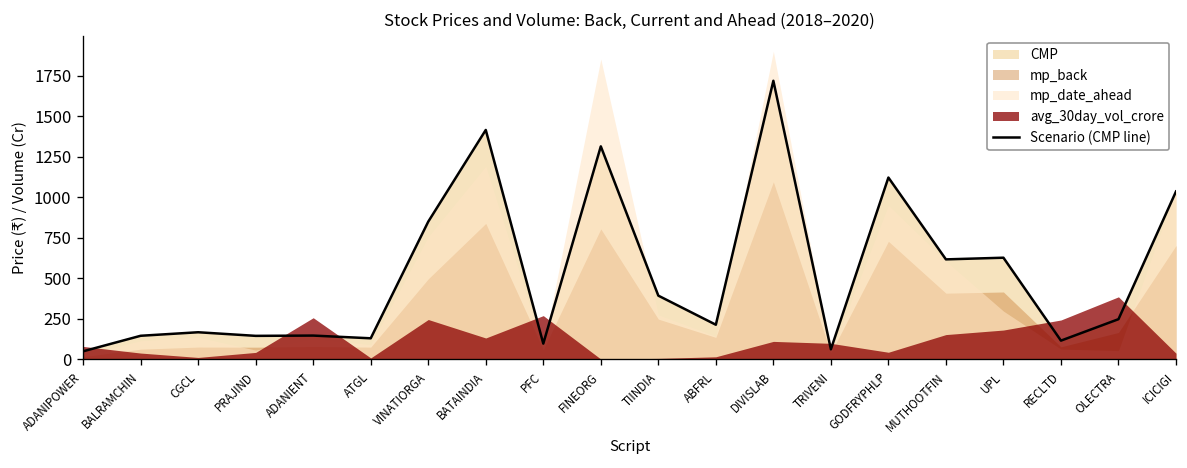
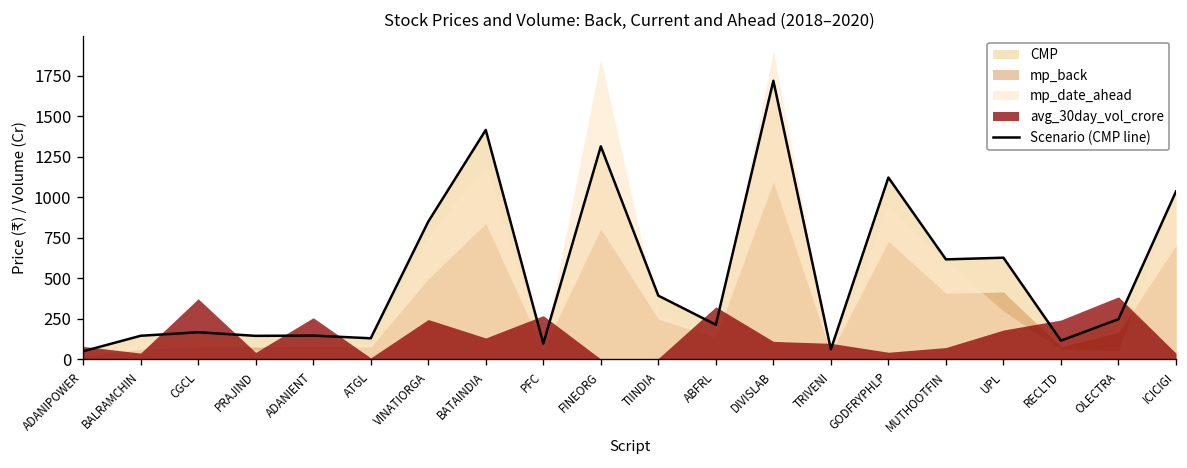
  {
    "avg_30day_vol_crore": {
      "ADANIPOWER": 80,
      "BALRAMCHIN": 40,
-     "CGCL": 10,
+     "CGCL": 370,
      "ADANIENT": 260,
      "VINATIORGA": 250,
      "BATAINDIA": 130,
      "PFC": 270,
-     "ABFRL": 20,
+     "ABFRL": 320,
      "DIVISLAB": 110,
      "TRIVENI": 100,
      "GODFRYPHLP": 40,
-     "MUTHOOTFIN": 150,
+     "MUTHOOTFIN": 70,
      "UPL": 180,
      "RECLTD": 240,
      "OLECTRA": 390,
      "ICICIGI": 40
    }
  }
